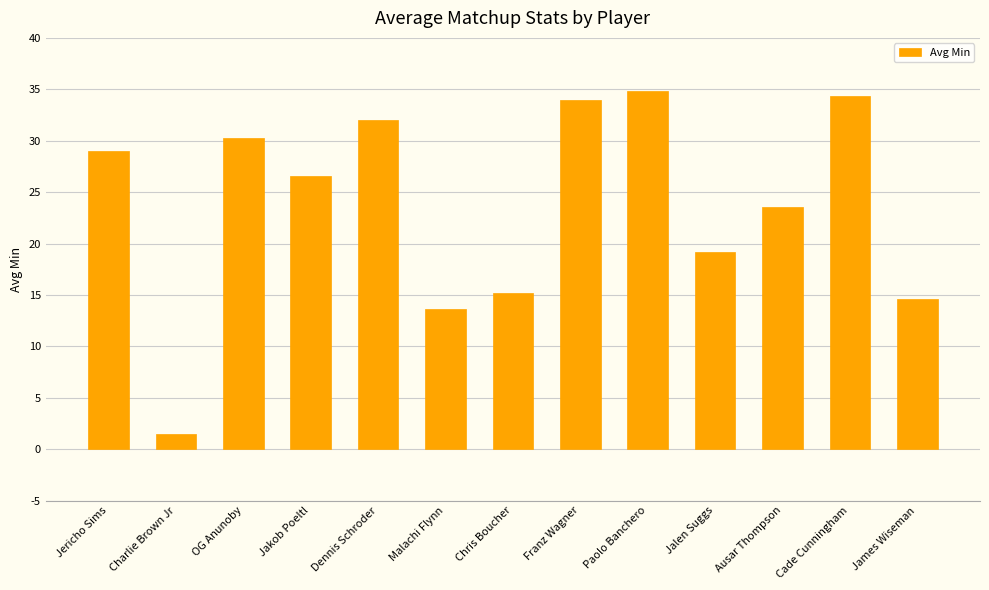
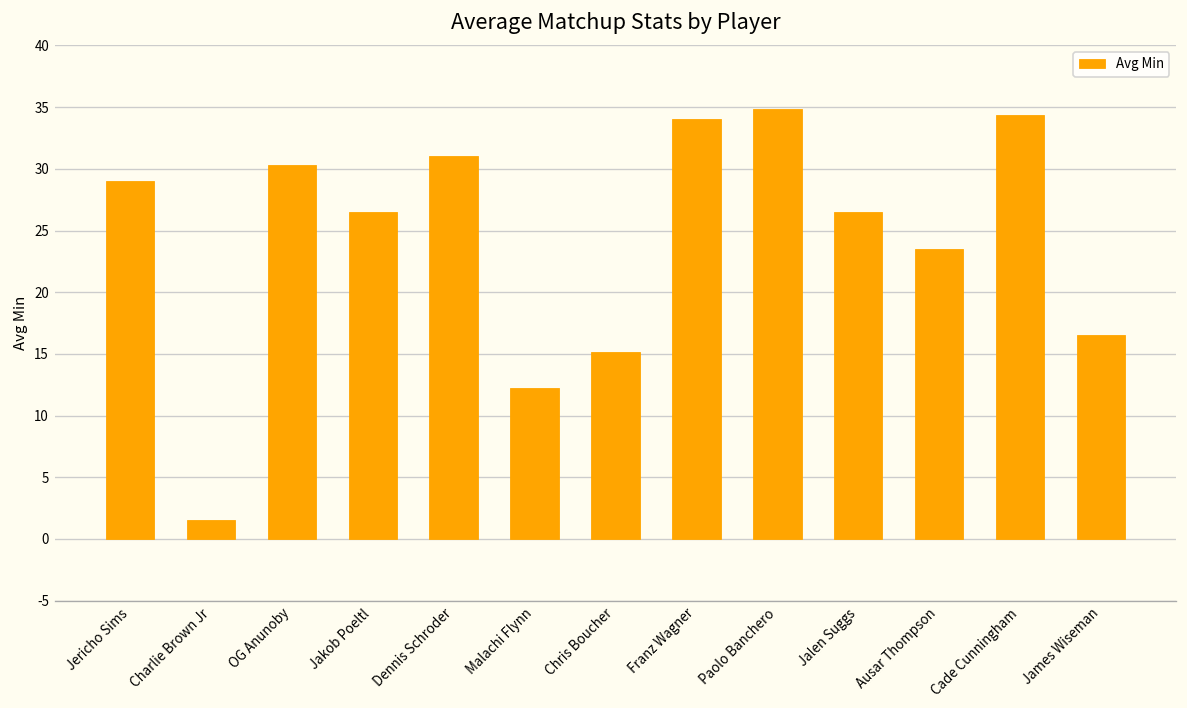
  {
    "Jericho Sims": 29.0,
    "Charlie Brown Jr": 1.5,
    "OG Anunoby": 30.3,
    "Jakob Poeltl": 26.5,
-   "Dennis Schroder": 32.0,
-   "Malachi Flynn": 13.6,
+   "Dennis Schroder": 31.0,
+   "Malachi Flynn": 12.2,
    "Chris Boucher": 15.2,
    "Franz Wagner": 34.0,
    "Paolo Banchero": 34.9,
-   "Jalen Suggs": 19.2,
+   "Jalen Suggs": 26.5,
    "Ausar Thompson": 23.5,
    "Cade Cunningham": 34.4,
-   "James Wiseman": 14.6
+   "James Wiseman": 16.5
  }
